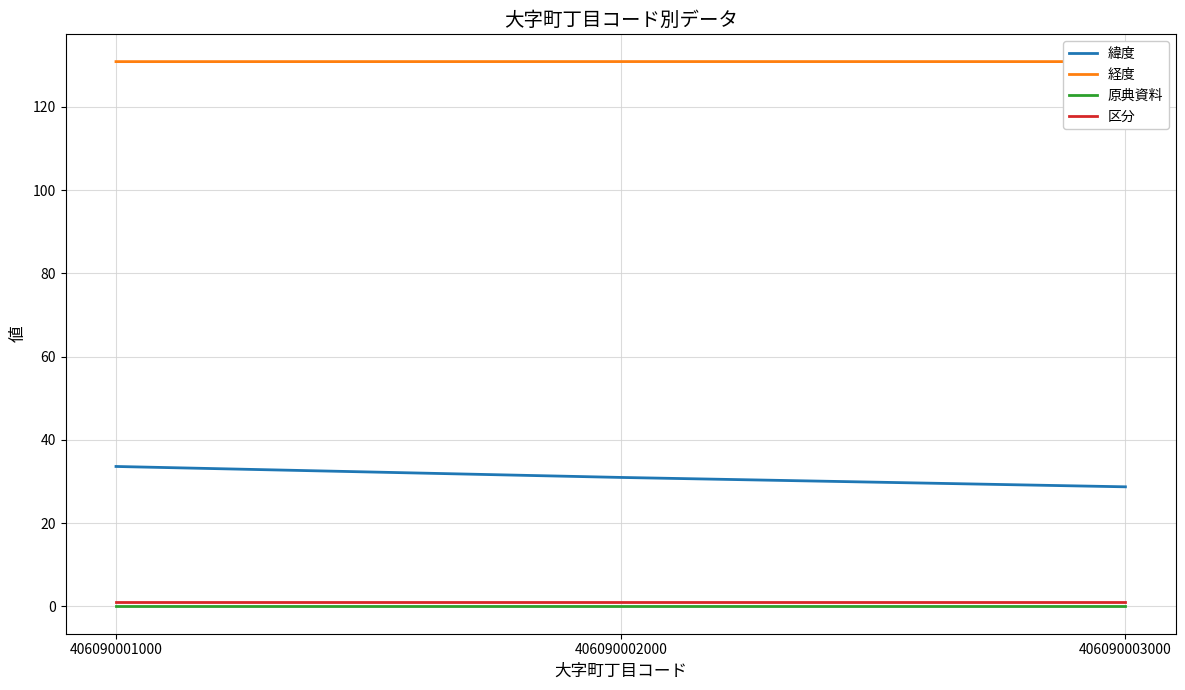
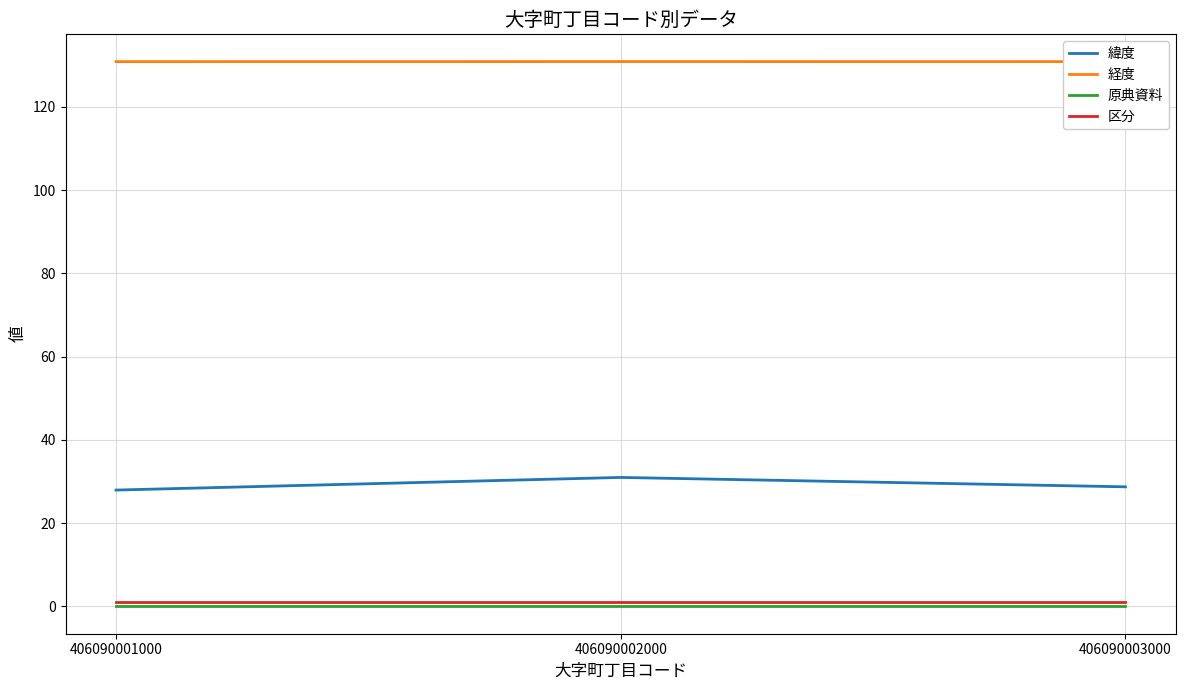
  {
    "緯度": {
-     "406090001000": 34,
+     "406090001000": 28,
      "406090002000": 31,
      "406090003000": 29
    },
    "経度": {
      "406090001000": 131,
      "406090002000": 131
    },
    "原典資料": {
      "406090001000": 0,
      "406090002000": 0,
      "406090003000": 0
    },
    "区分": {
      "406090001000": 1,
      "406090002000": 1,
      "406090003000": 1
    }
  }
